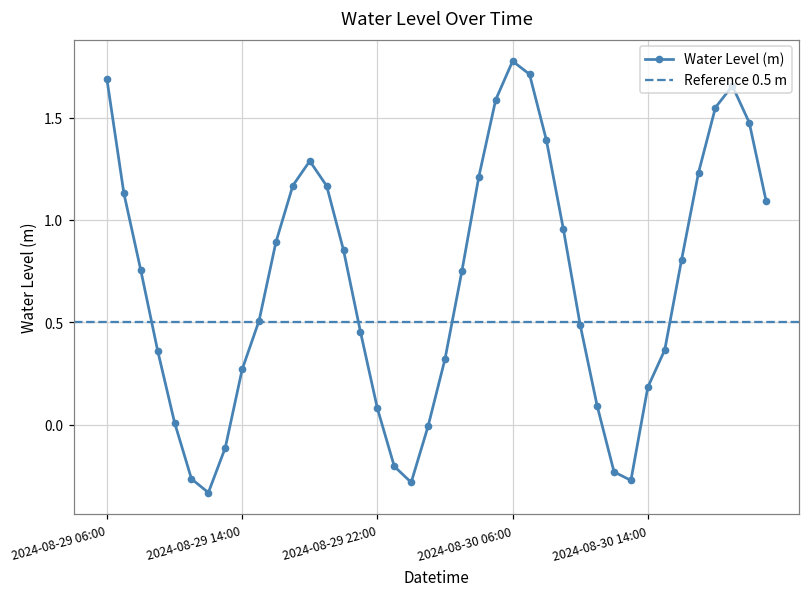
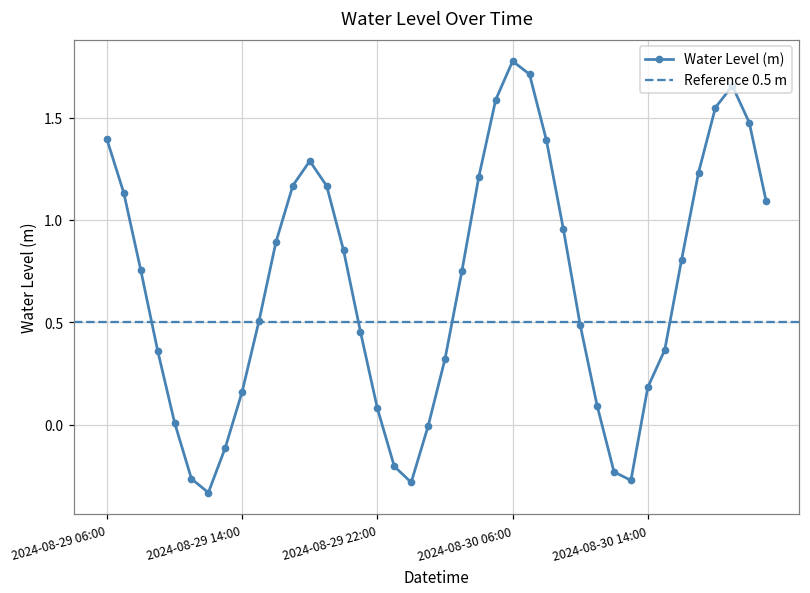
  {
-   "2024-08-29 06:00": 1.69,
-   "2024-08-29 14:00": 0.27,
+   "2024-08-29 06:00": 1.39,
+   "2024-08-29 14:00": 0.16,
    "2024-08-29 22:00": 0.08,
    "2024-08-30 06:00": 1.78,
    "2024-08-30 14:00": 0.18
  }
